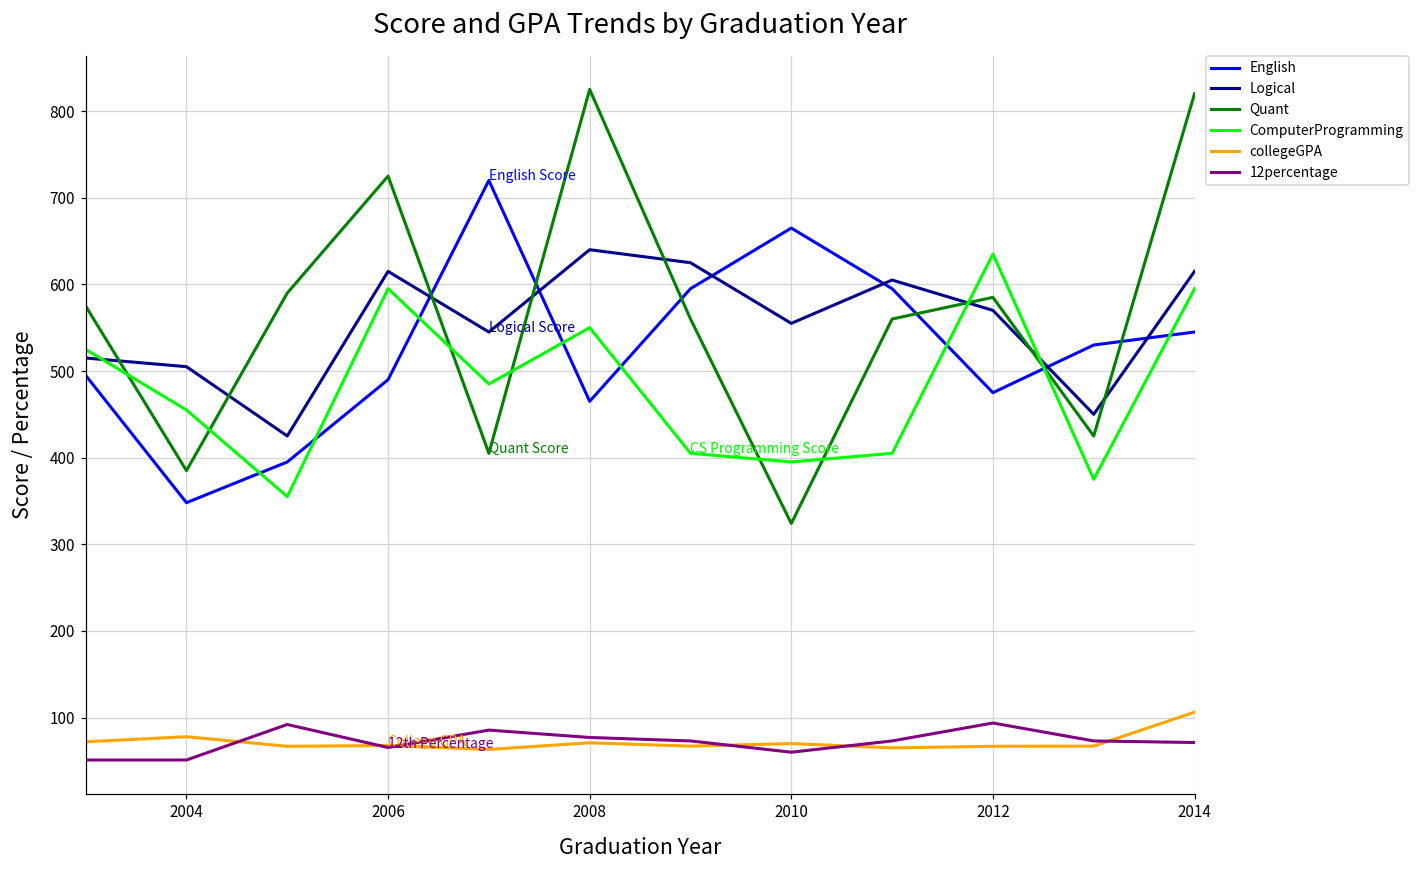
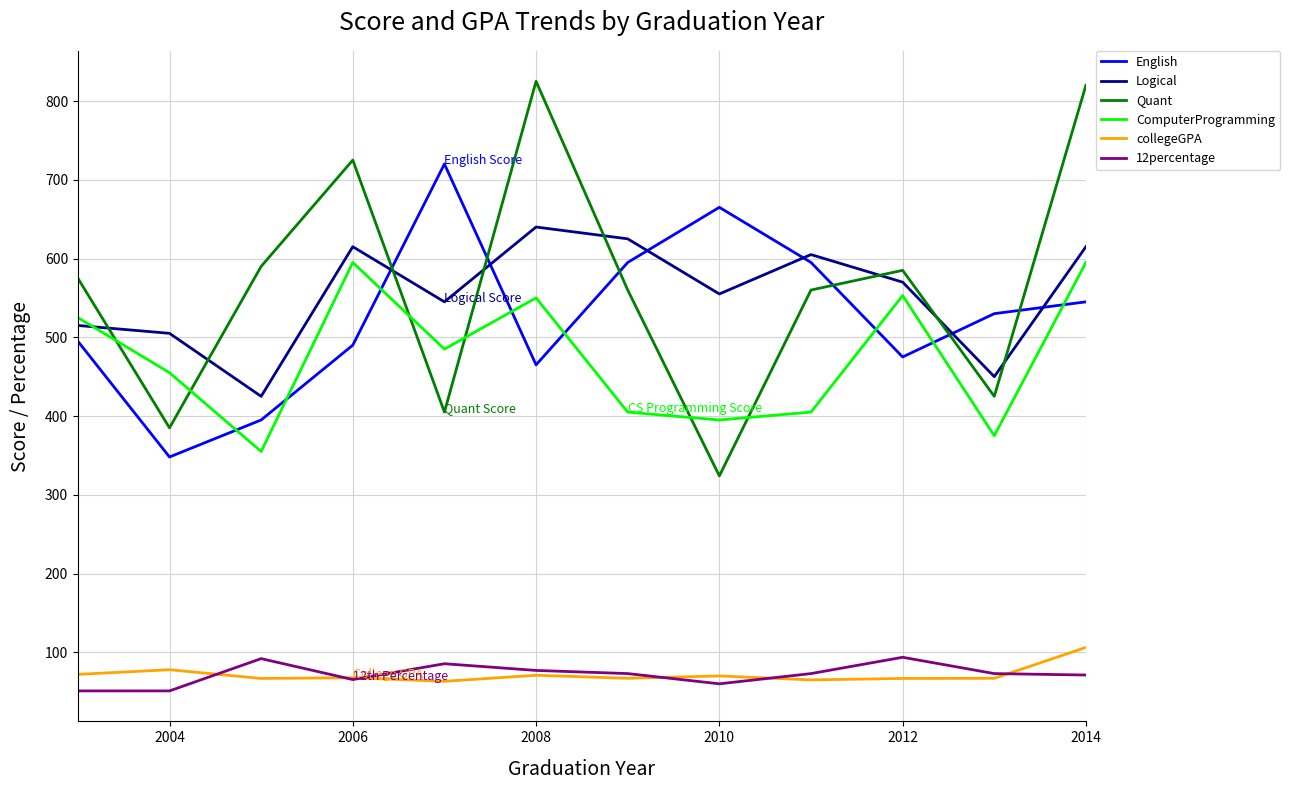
  {
    "English": {
      "2004": 350,
      "2006": 490,
      "2008": 470,
      "2010": 670,
      "2012": 480,
      "2014": 550
    },
    "Logical": {
      "2004": 510,
      "2006": 620,
      "2008": 640,
      "2010": 560,
      "2012": 570,
      "2014": 620
    },
    "Quant": {
      "2004": 390,
      "2006": 730,
      "2008": 830,
      "2010": 320,
      "2012": 590,
      "2014": 820
    },
    "ComputerProgramming": {
      "2004": 460,
      "2006": 600,
      "2008": 550,
      "2010": 400,
-     "2012": 640,
+     "2012": 550,
      "2014": 600
    },
    "collegeGPA": {
      "2004": 80,
      "2008": 70,
      "2010": 70,
      "2012": 70,
      "2014": 110
    },
    "12percentage": {
      "2004": 50,
      "2008": 80,
      "2010": 60,
      "2012": 90,
      "2014": 70
    }
  }
